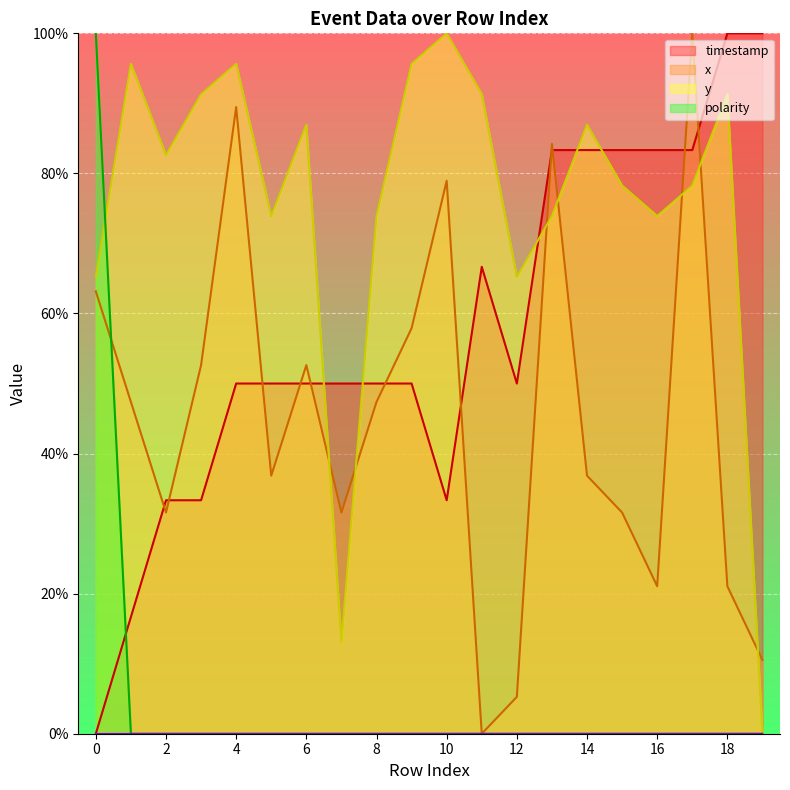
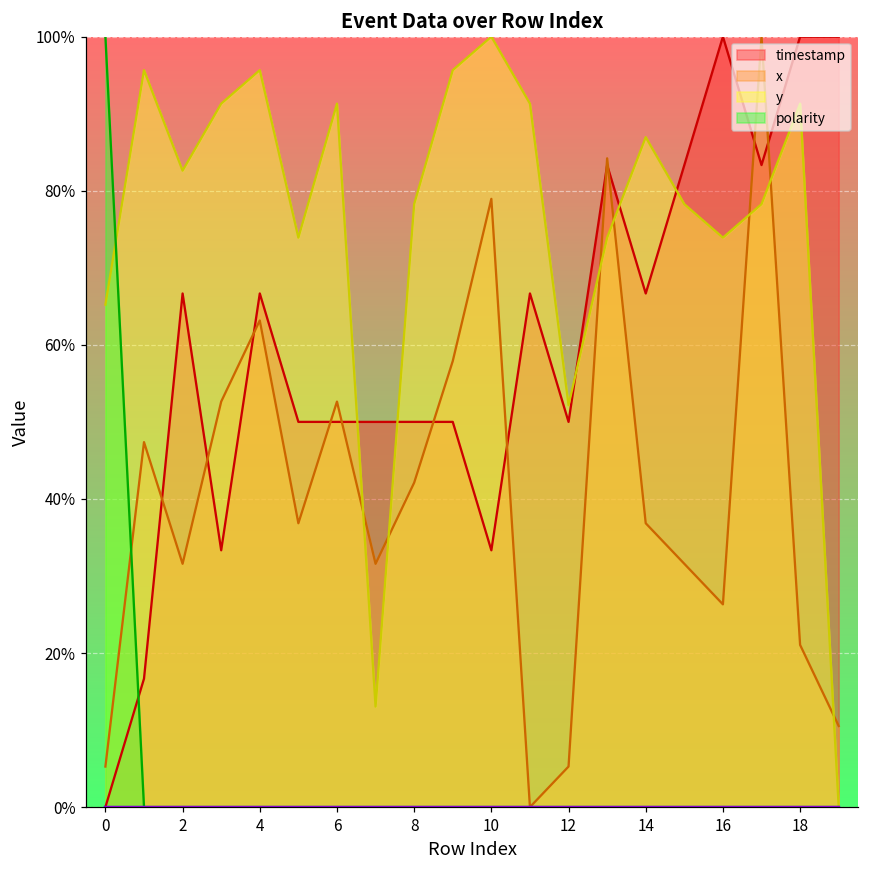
  {
    "timestamp": {
-     "2": "33%",
-     "4": "50%",
+     "2": "67%",
+     "4": "67%",
      "6": "50%",
      "8": "50%",
      "10": "33%",
      "12": "50%",
-     "14": "83%",
-     "16": "83%",
+     "14": "67%",
+     "16": "100%",
      "18": "100%"
    },
    "x": {
-     "0": "63%",
+     "0": "5%",
      "2": "32%",
-     "4": "89%",
+     "4": "63%",
      "6": "53%",
-     "8": "47%",
+     "8": "42%",
      "10": "79%",
      "12": "5%",
      "14": "37%",
-     "16": "21%",
+     "16": "26%",
      "18": "21%"
    },
    "y": {
      "0": "65%",
      "2": "83%",
      "4": "96%",
-     "6": "87%",
-     "8": "74%",
+     "6": "91%",
+     "8": "78%",
      "10": "100%",
-     "12": "65%",
+     "12": "52%",
      "14": "87%",
      "16": "74%"
    },
    "polarity": {
      "0": "100%"
    }
  }
